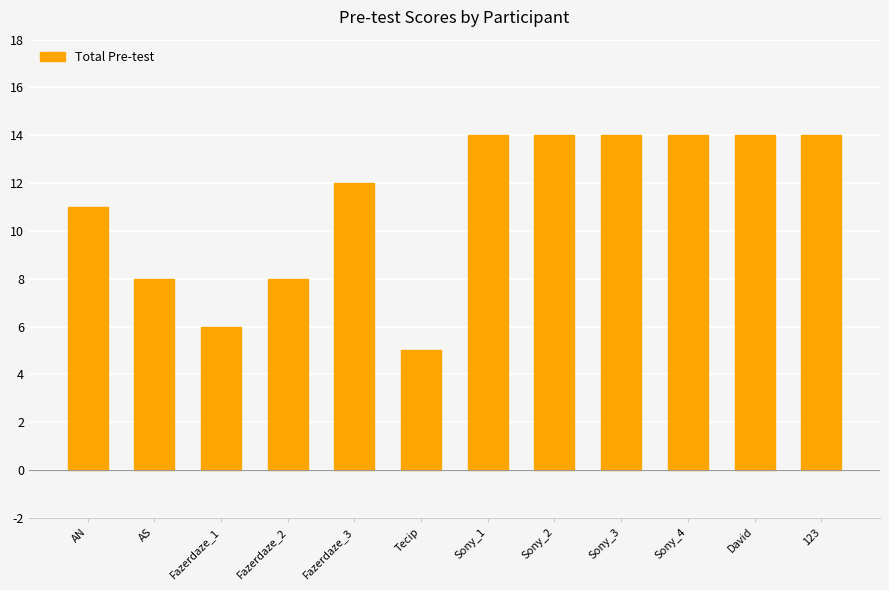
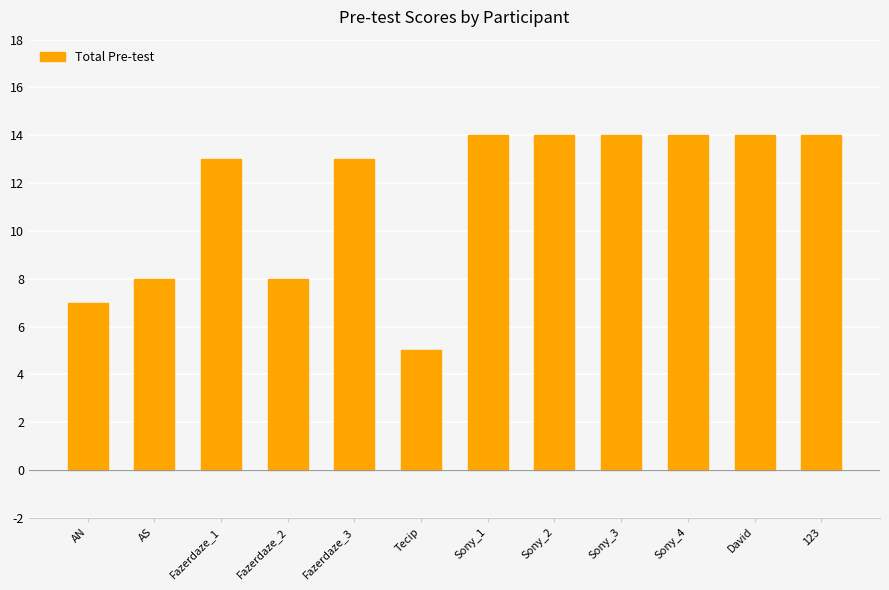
  {
-   "AN": 11,
+   "AN": 7,
    "AS": 8,
-   "Fazerdaze_1": 6,
+   "Fazerdaze_1": 13,
    "Fazerdaze_2": 8,
-   "Fazerdaze_3": 12,
+   "Fazerdaze_3": 13,
    "Tecip": 5,
    "Sony_1": 14,
    "Sony_2": 14,
    "Sony_3": 14,
    "Sony_4": 14,
    "David": 14,
    "123": 14
  }
